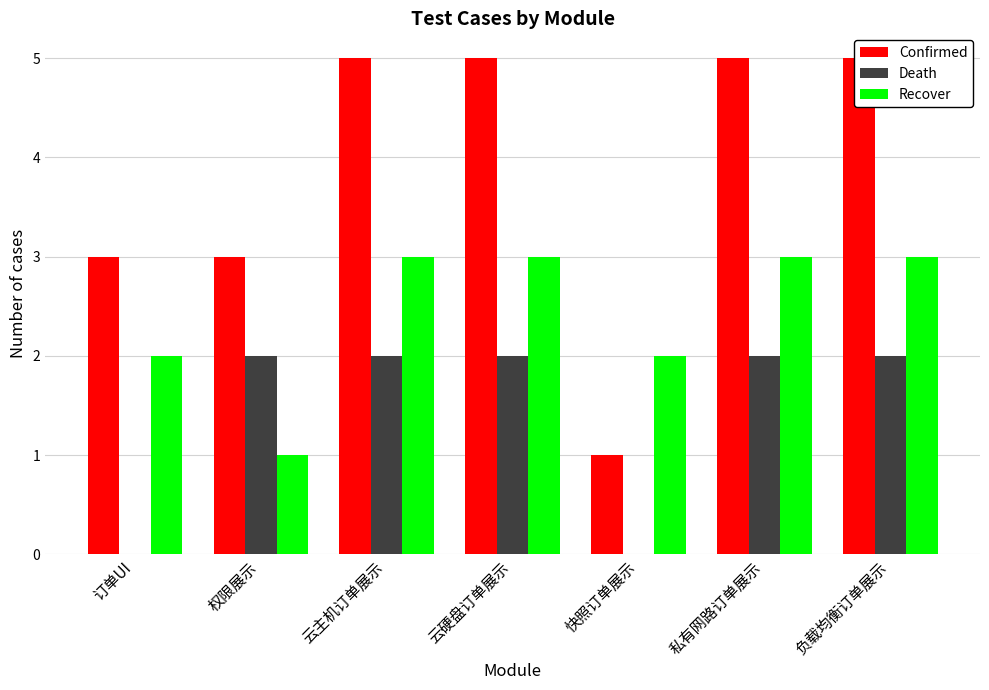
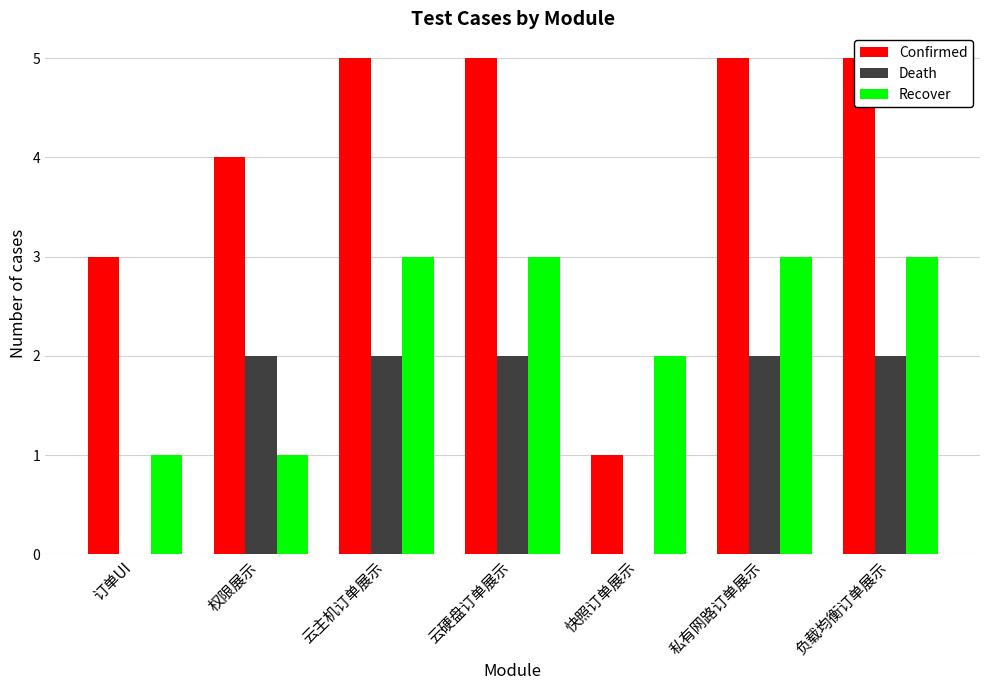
  {
    "Confirmed": {
      "订单UI": 3,
-     "权限展示": 3,
+     "权限展示": 4,
      "云主机订单展示": 5,
      "云硬盘订单展示": 5,
      "快照订单展示": 1,
      "私有网路订单展示": 5
    },
    "Death": {
      "订单UI": 0,
      "权限展示": 2,
      "云主机订单展示": 2,
      "云硬盘订单展示": 2,
      "快照订单展示": 0,
      "私有网路订单展示": 2,
      "负载均衡订单展示": 2
    },
    "Recover": {
-     "订单UI": 2,
+     "订单UI": 1,
      "权限展示": 1,
      "云主机订单展示": 3,
      "云硬盘订单展示": 3,
      "快照订单展示": 2,
      "私有网路订单展示": 3,
      "负载均衡订单展示": 3
    }
  }
